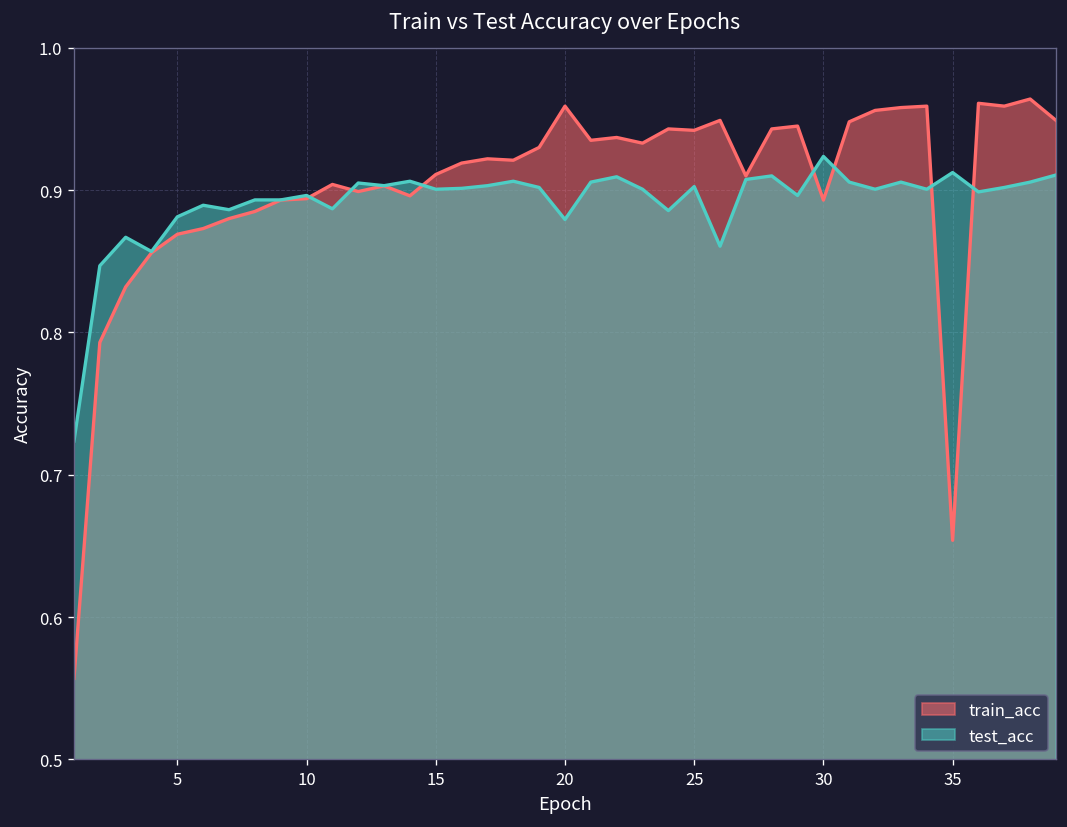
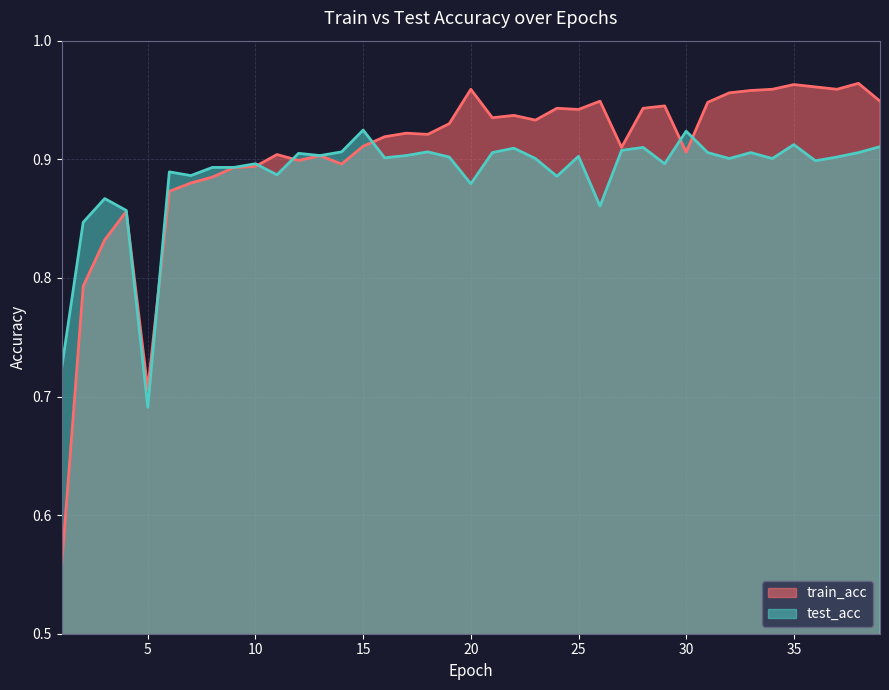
  {
    "train_acc": {
-     "5": 0.869,
+     "5": 0.706,
      "10": 0.894,
      "15": 0.911,
      "20": 0.959,
      "25": 0.942,
-     "30": 0.893,
-     "35": 0.654
+     "30": 0.906,
+     "35": 0.963
    },
    "test_acc": {
-     "5": 0.881,
+     "5": 0.691,
      "10": 0.896,
-     "15": 0.901,
+     "15": 0.925,
      "20": 0.879,
      "25": 0.903,
      "30": 0.924,
      "35": 0.912
    }
  }
